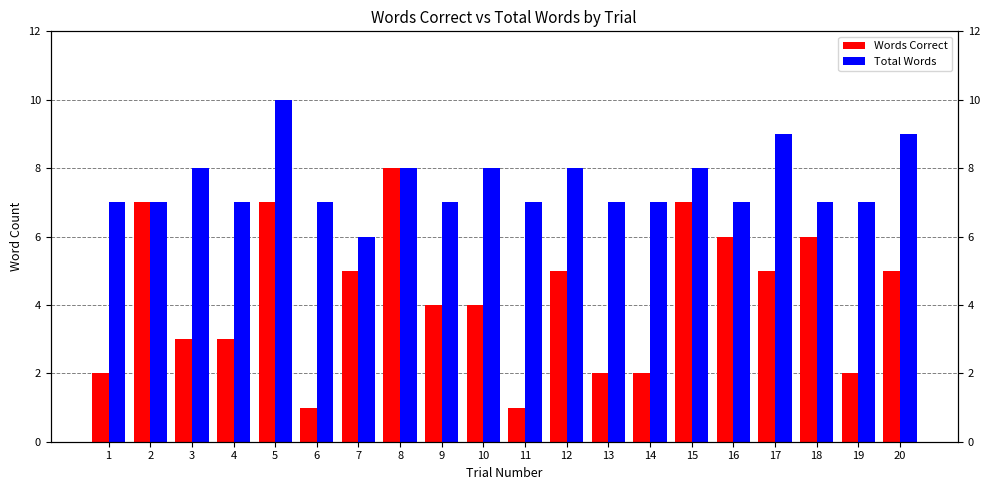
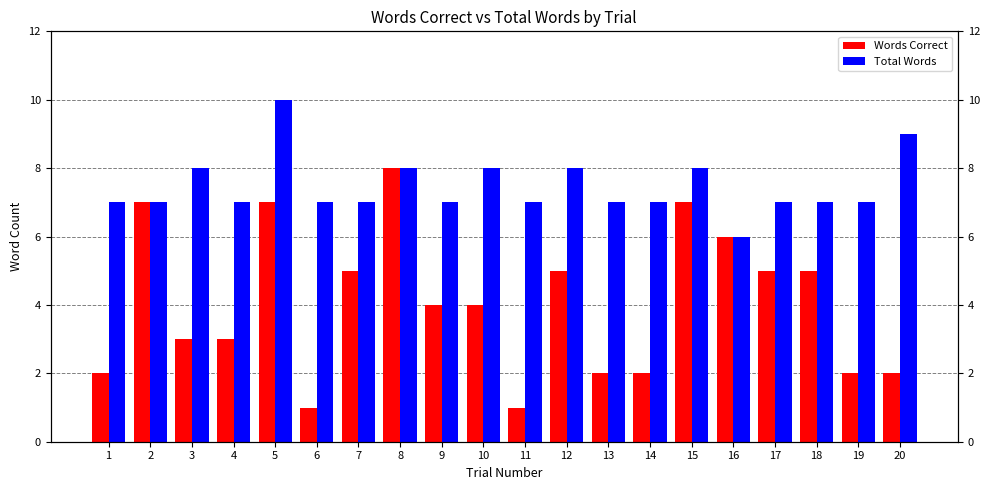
  {
    "Words Correct": {
      "1": 2,
      "2": 7,
      "3": 3,
      "4": 3,
      "5": 7,
      "6": 1,
      "7": 5,
      "8": 8,
      "9": 4,
      "10": 4,
      "11": 1,
      "12": 5,
      "13": 2,
      "14": 2,
      "15": 7,
      "16": 6,
      "17": 5,
-     "18": 6,
+     "18": 5,
      "19": 2,
-     "20": 5
+     "20": 2
    },
    "Total Words": {
      "1": 7,
      "2": 7,
      "3": 8,
      "4": 7,
      "5": 10,
      "6": 7,
-     "7": 6,
+     "7": 7,
      "8": 8,
      "9": 7,
      "10": 8,
      "11": 7,
      "12": 8,
      "13": 7,
      "14": 7,
      "15": 8,
-     "16": 7,
-     "17": 9,
+     "16": 6,
+     "17": 7,
      "18": 7,
      "19": 7,
      "20": 9
    }
  }
